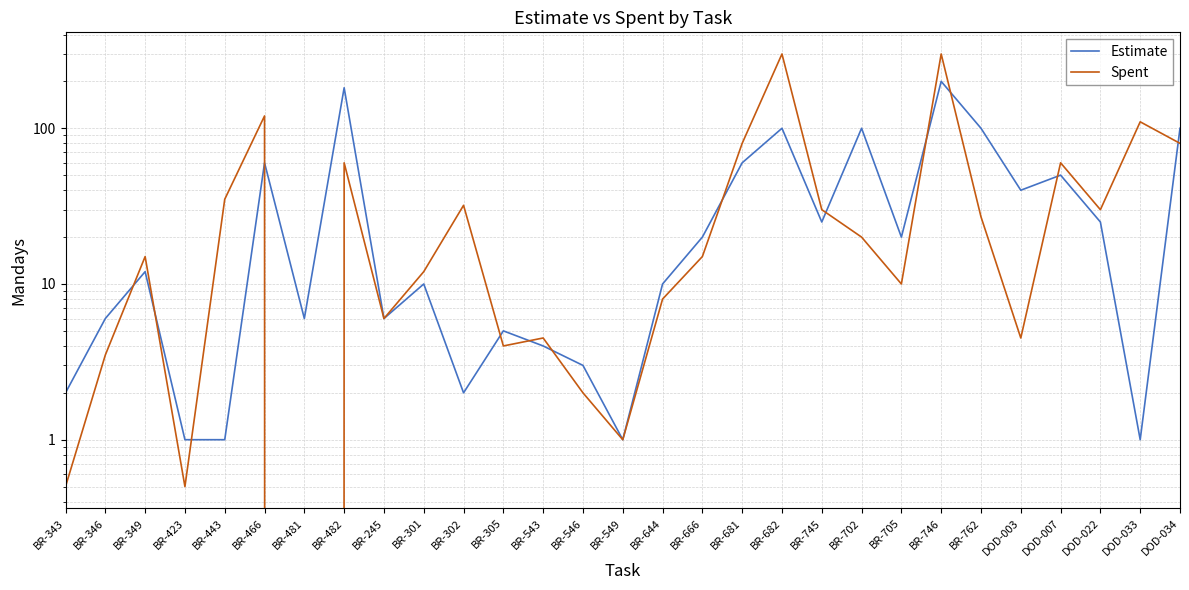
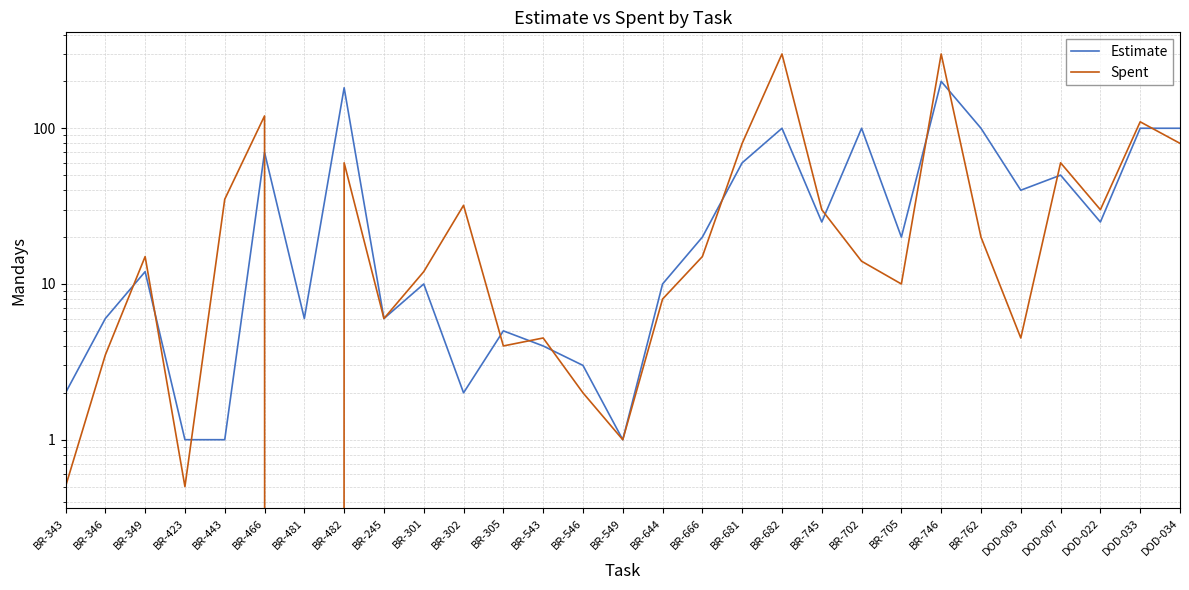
  {
    "Estimate": {
      "BR-343": 2,
      "BR-346": 6,
      "BR-349": 12,
      "BR-423": 1,
      "BR-443": 1,
-     "BR-466": 60,
+     "BR-466": 70,
      "BR-481": 6,
      "BR-482": 180,
      "BR-301": 10,
      "BR-302": 2,
      "BR-305": 5,
      "BR-543": 4,
      "BR-546": 3,
      "BR-644": 10,
      "BR-666": 20,
      "BR-681": 60,
      "BR-682": 100,
      "BR-745": 25,
      "BR-702": 100,
      "BR-705": 20,
      "BR-746": 200,
      "BR-762": 100,
      "DOD-003": 40,
      "DOD-007": 50,
      "DOD-022": 25,
-     "DOD-033": 1,
+     "DOD-033": 100,
      "DOD-034": 100
    },
    "Spent": {
      "BR-343": 0.50,
      "BR-346": 3.5,
      "BR-349": 15,
      "BR-423": 0.50,
      "BR-443": 35,
      "BR-466": 120,
      "BR-482": 60,
      "BR-301": 12,
      "BR-302": 32,
      "BR-305": 4,
      "BR-543": 4.5,
      "BR-546": 2,
      "BR-644": 8,
      "BR-666": 15,
      "BR-681": 80,
      "BR-682": 300,
      "BR-745": 30,
-     "BR-702": 20,
+     "BR-702": 14,
      "BR-705": 10,
      "BR-746": 300,
-     "BR-762": 27,
+     "BR-762": 20,
      "DOD-003": 4.5,
      "DOD-007": 60,
      "DOD-022": 30,
      "DOD-033": 110,
      "DOD-034": 80
    }
  }
